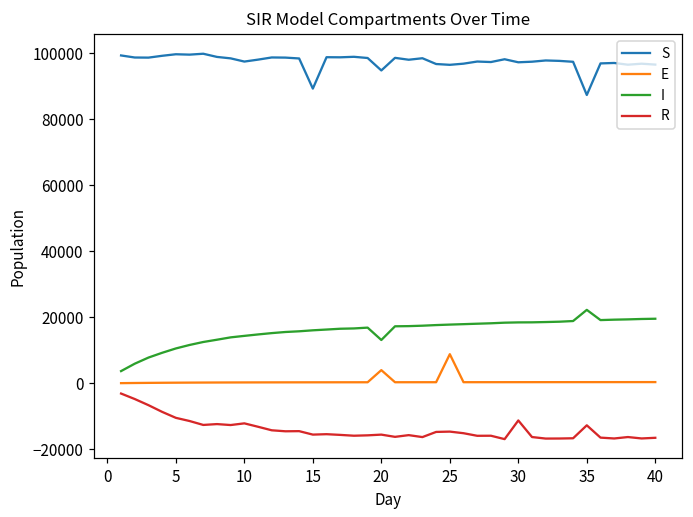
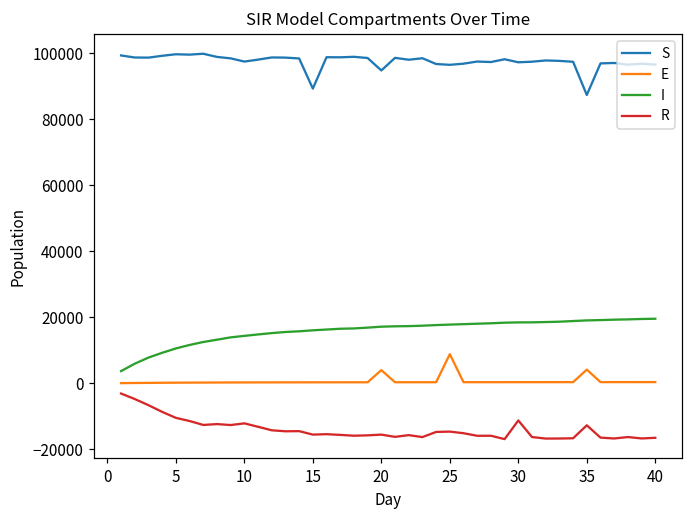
  {
    "S": {
      "5": 100000,
      "10": 97000,
      "15": 89000,
      "20": 95000,
      "25": 96000,
      "30": 97000,
      "35": 87000
    },
    "E": {
      "5": 0,
      "10": 0,
      "15": 0,
      "20": 4000,
      "25": 9000,
      "30": 0,
-     "35": 0,
+     "35": 4000,
      "40": 0
    },
    "I": {
      "5": 11000,
      "10": 14000,
      "15": 16000,
-     "20": 13000,
+     "20": 17000,
      "25": 18000,
      "30": 18000,
-     "35": 22000,
+     "35": 19000,
      "40": 20000
    },
    "R": {
      "5": -10000,
      "10": -12000,
      "15": -16000,
      "20": -16000,
      "25": -15000,
      "30": -11000,
      "35": -13000,
      "40": -17000
    }
  }
